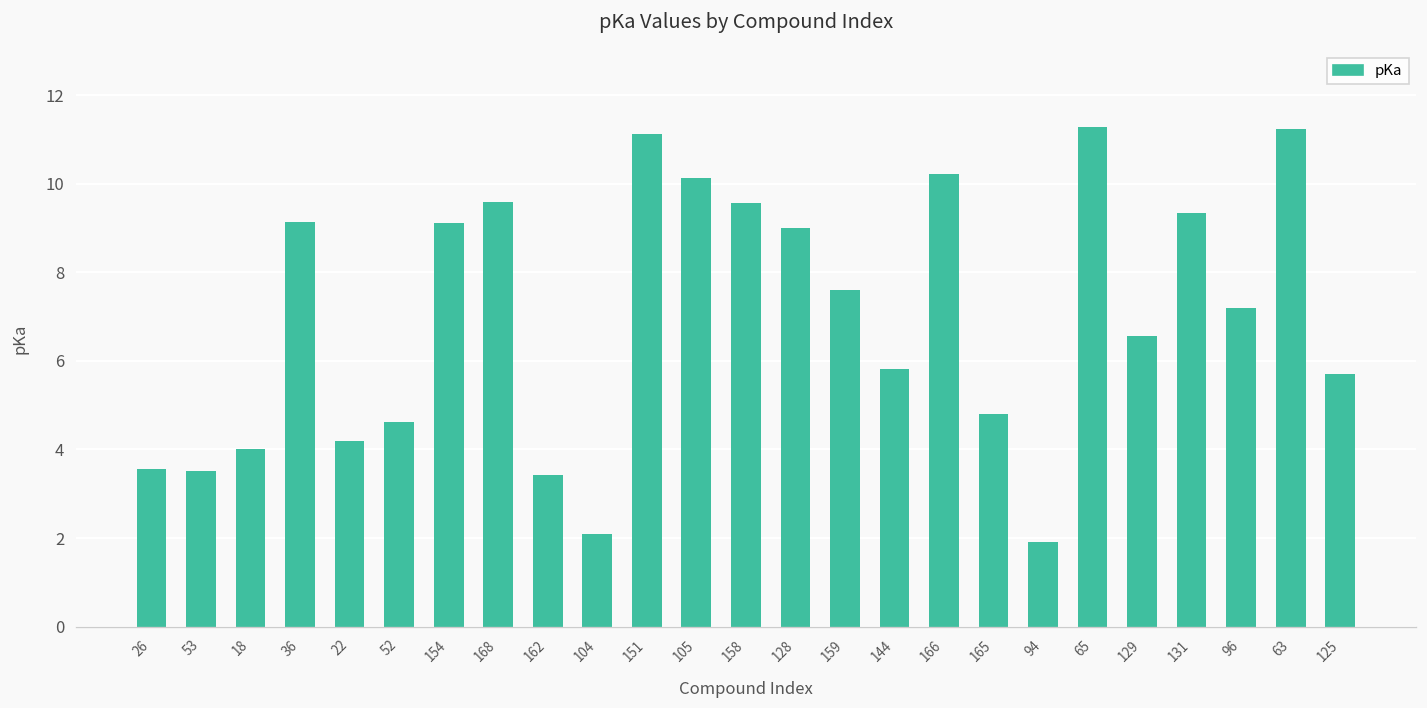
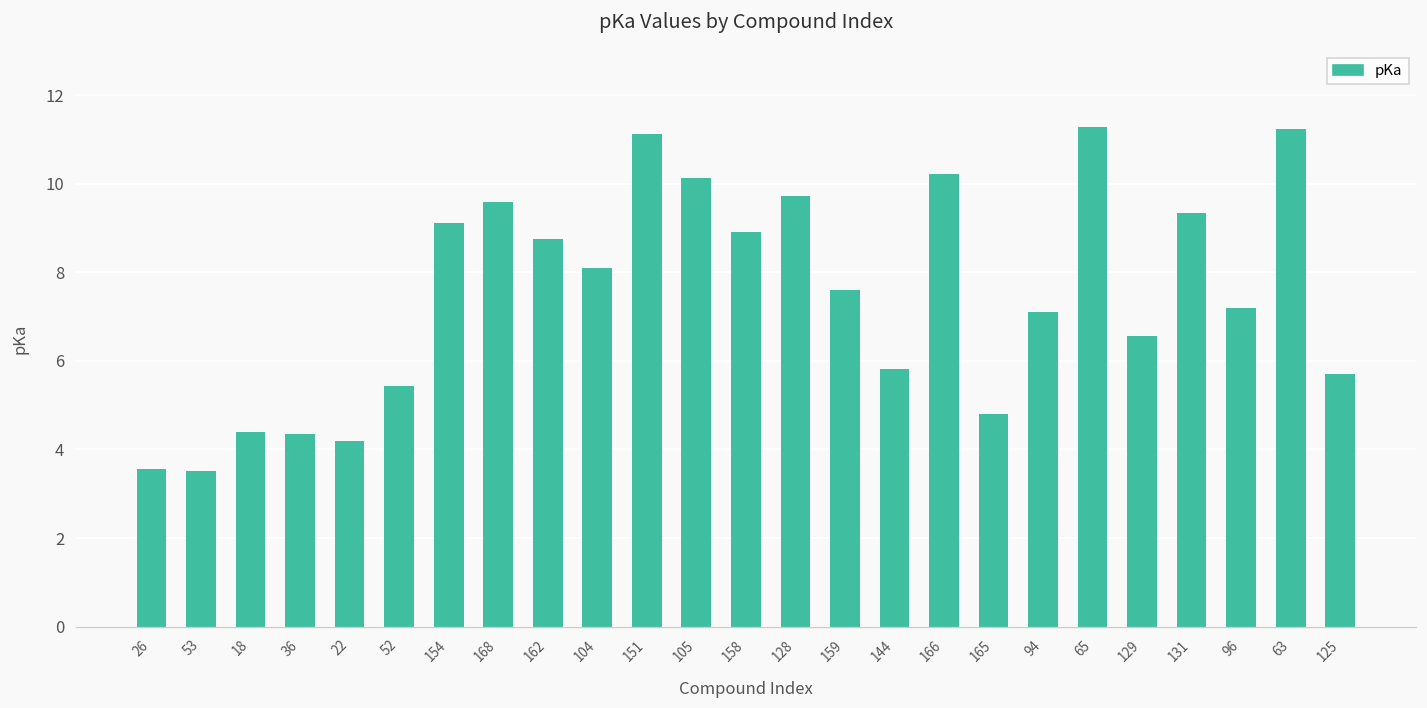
  {
    "26": 3.6,
    "53": 3.5,
-   "18": 4.0,
-   "36": 9.1,
+   "18": 4.4,
+   "36": 4.4,
    "22": 4.2,
-   "52": 4.6,
+   "52": 5.4,
    "154": 9.1,
    "168": 9.6,
-   "162": 3.4,
-   "104": 2.1,
+   "162": 8.8,
+   "104": 8.1,
    "151": 11.1,
    "105": 10.1,
-   "158": 9.6,
-   "128": 9.0,
+   "158": 8.9,
+   "128": 9.7,
    "159": 7.6,
    "144": 5.8,
    "166": 10.2,
    "165": 4.8,
-   "94": 1.9,
+   "94": 7.1,
    "65": 11.3,
    "129": 6.6,
    "131": 9.3,
    "96": 7.2,
    "63": 11.2,
    "125": 5.7
  }
